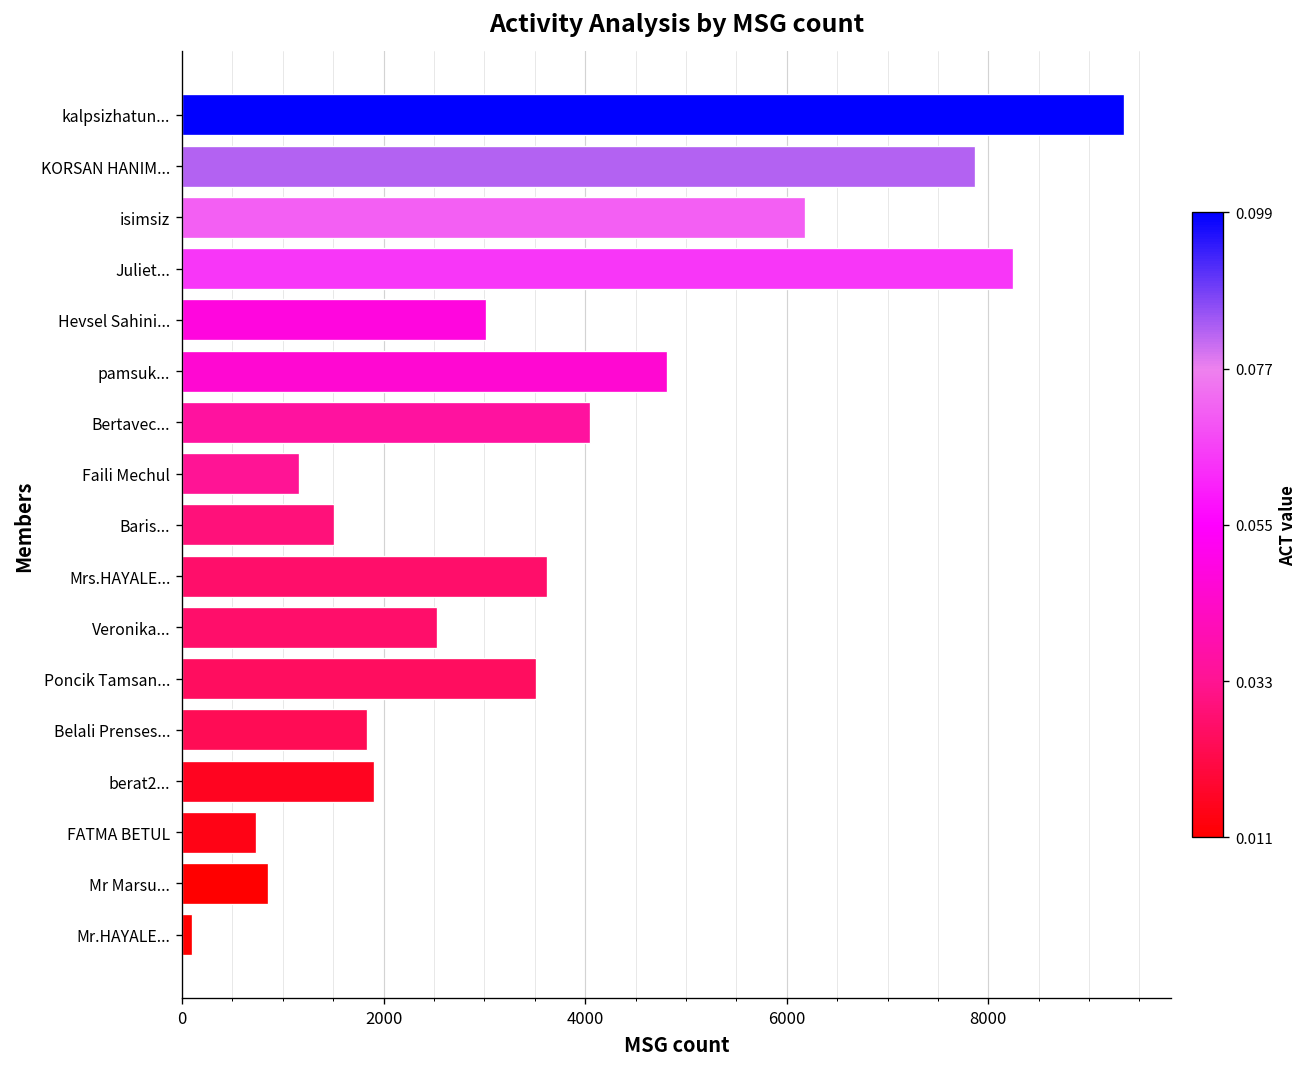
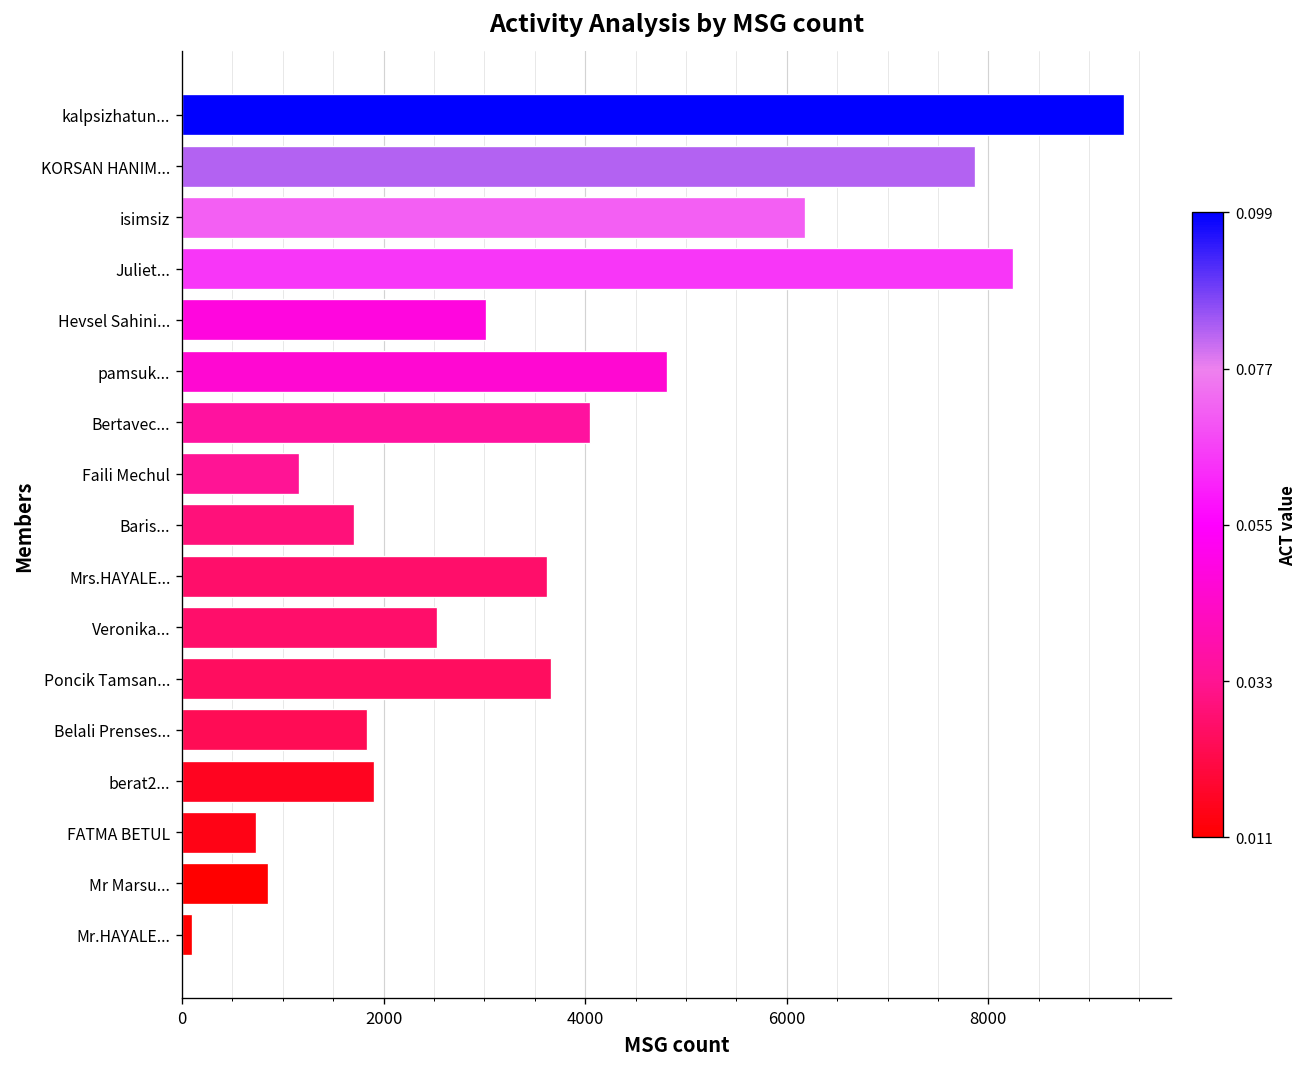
  {
    "kalpsizhatun...": 9300,
    "KORSAN HANIM...": 7900,
    "isimsiz": 6200,
    "Juliet...": 8200,
    "Hevsel Sahini...": 3000,
    "pamsuk...": 4800,
    "Bertavec...": 4100,
    "Faili Mechul": 1200,
-   "Baris...": 1500,
+   "Baris...": 1700,
    "Mrs.HAYALE...": 3600,
    "Veronika...": 2500,
-   "Poncik Tamsan...": 3500,
+   "Poncik Tamsan...": 3700,
    "Belali Prenses...": 1800,
    "berat2...": 1900,
    "FATMA BETUL": 700,
    "Mr Marsu...": 800,
    "Mr.HAYALE...": 100
  }
